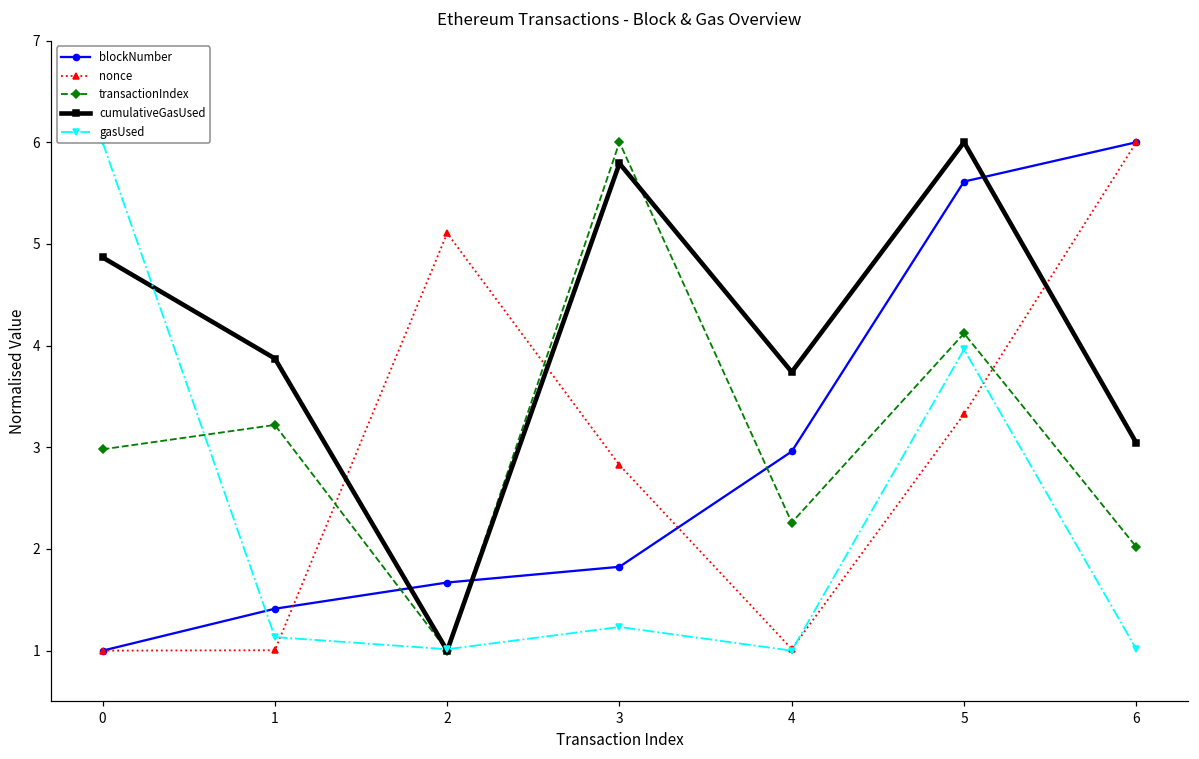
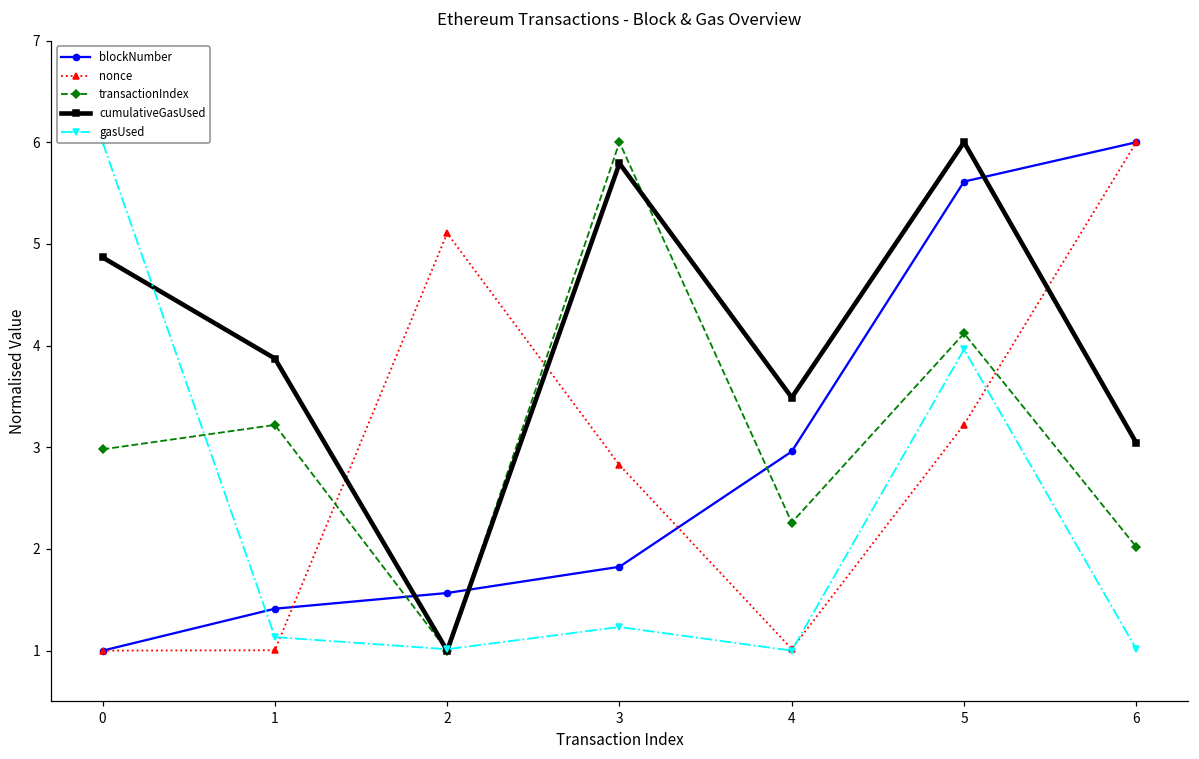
  {
    "blockNumber": {
      "1": 1.4,
-     "2": 1.7,
+     "2": 1.6,
      "3": 1.8,
      "4": 3.0,
      "5": 5.6
    },
    "nonce": {
      "1": 1.0,
      "2": 5.1,
      "3": 2.8,
-     "5": 3.3
+     "5": 3.2
    },
    "transactionIndex": {
      "0": 3.0,
      "1": 3.2,
      "3": 6.0,
      "4": 2.3,
      "5": 4.1,
      "6": 2.0
    },
    "cumulativeGasUsed": {
      "0": 4.9,
      "1": 3.9,
      "3": 5.8,
-     "4": 3.7,
+     "4": 3.5,
      "5": 6.0,
      "6": 3.0
    },
    "gasUsed": {
      "0": 6.0,
      "1": 1.1,
      "3": 1.2,
      "5": 4.0,
      "6": 1.0
    }
  }
